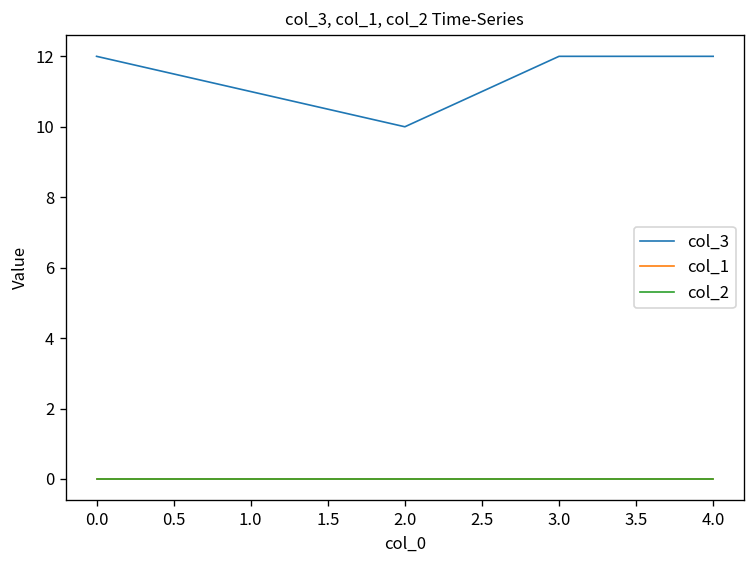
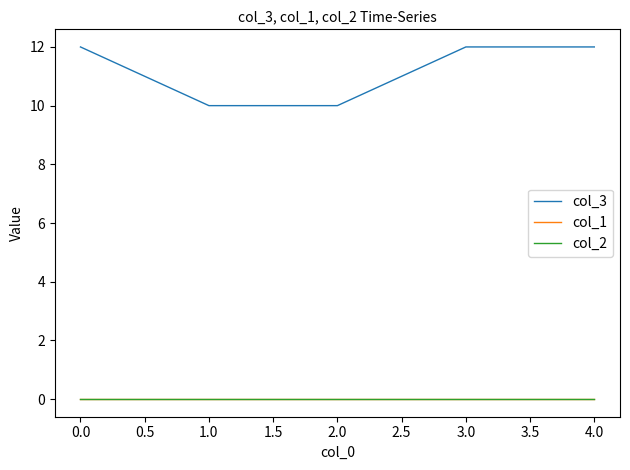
  {
    "col_3": {
      "0.0": 12,
-     "1.0": 11,
+     "1.0": 10,
      "2.0": 10,
      "3.0": 12,
      "4.0": 12
    },
    "col_2": {
      "0.0": 0,
      "1.0": 0,
      "2.0": 0,
      "3.0": 0,
      "4.0": 0
    }
  }
